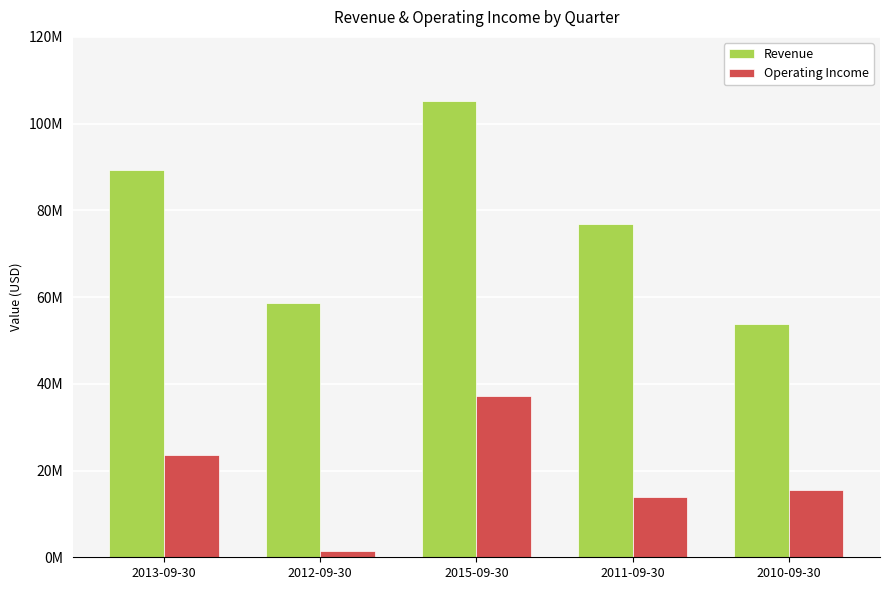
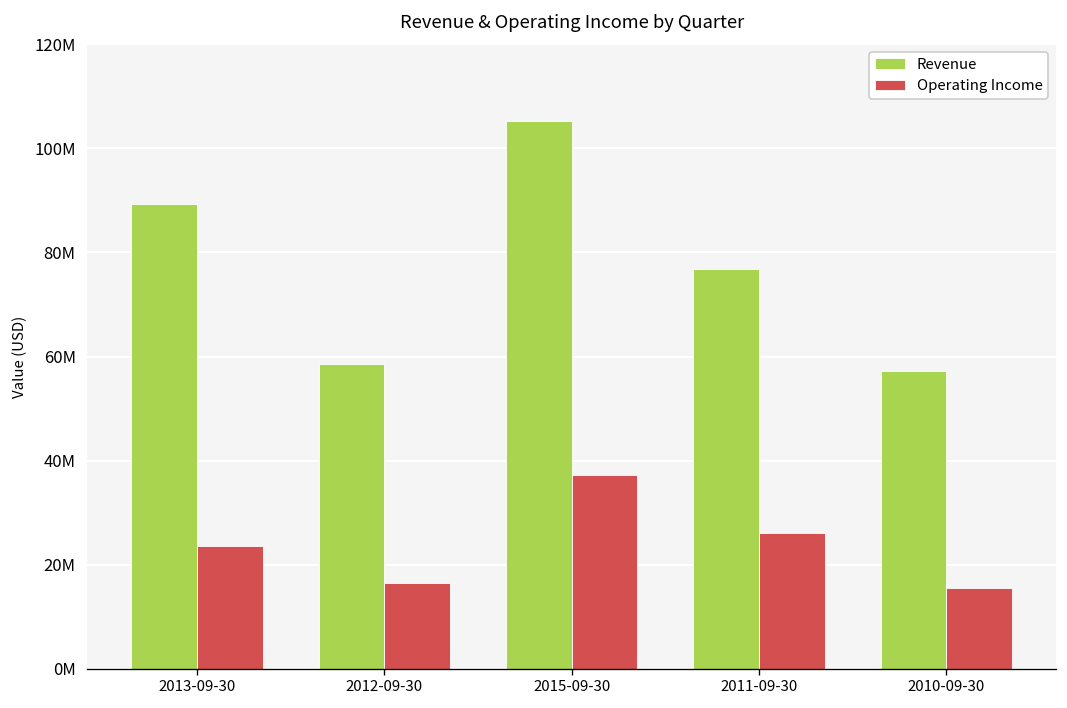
  {
    "Revenue": {
      "2013-09-30": 89000000,
      "2012-09-30": 59000000,
      "2015-09-30": 105000000,
      "2011-09-30": 77000000,
-     "2010-09-30": 54000000
+     "2010-09-30": 57000000
    },
    "Operating Income": {
      "2013-09-30": 24000000,
-     "2012-09-30": 2000000,
+     "2012-09-30": 17000000,
      "2015-09-30": 37000000,
-     "2011-09-30": 14000000,
+     "2011-09-30": 26000000,
      "2010-09-30": 15000000
    }
  }
